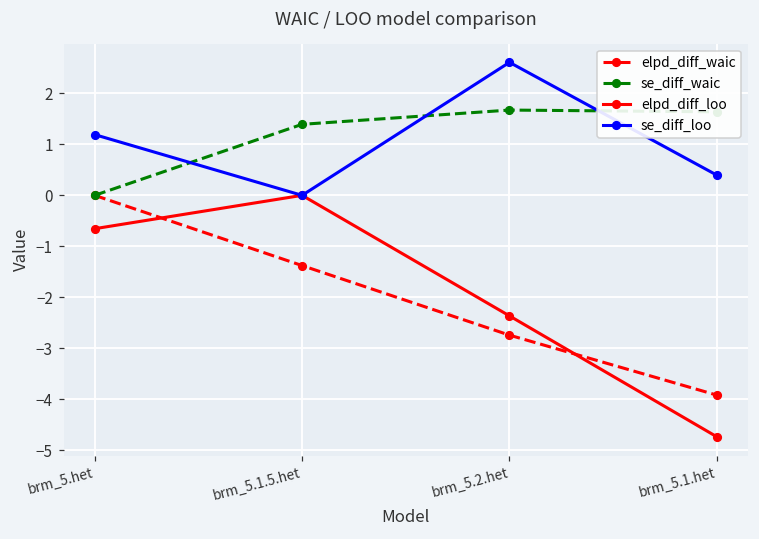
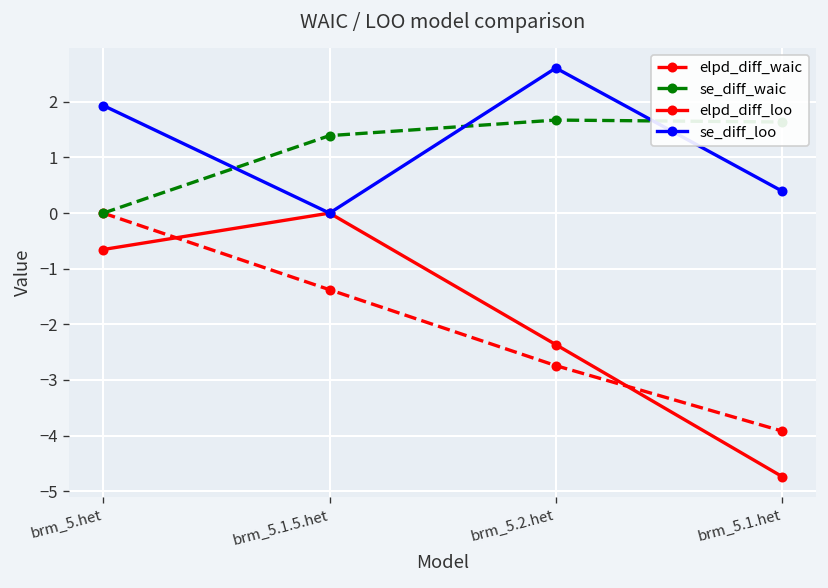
  {
    "se_diff_waic": {
      "brm_5.1.5.het": 1.4,
      "brm_5.2.het": 1.7
    },
    "se_diff_loo": {
-     "brm_5.het": 1.2,
+     "brm_5.het": 1.9,
      "brm_5.2.het": 2.6,
      "brm_5.1.het": 0.4
    }
  }
